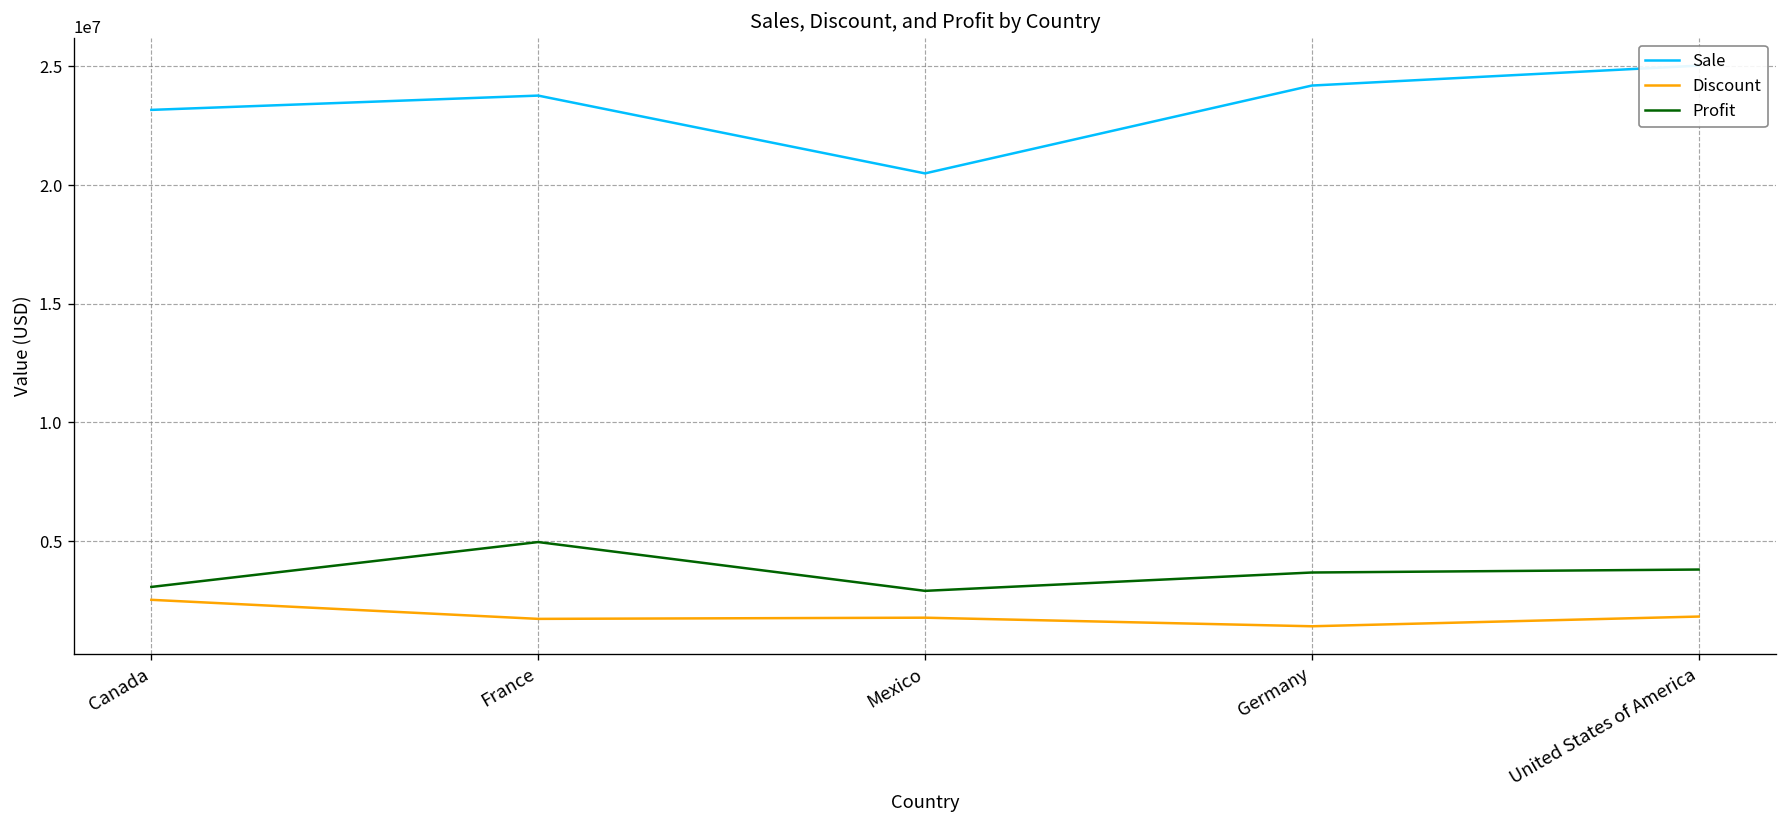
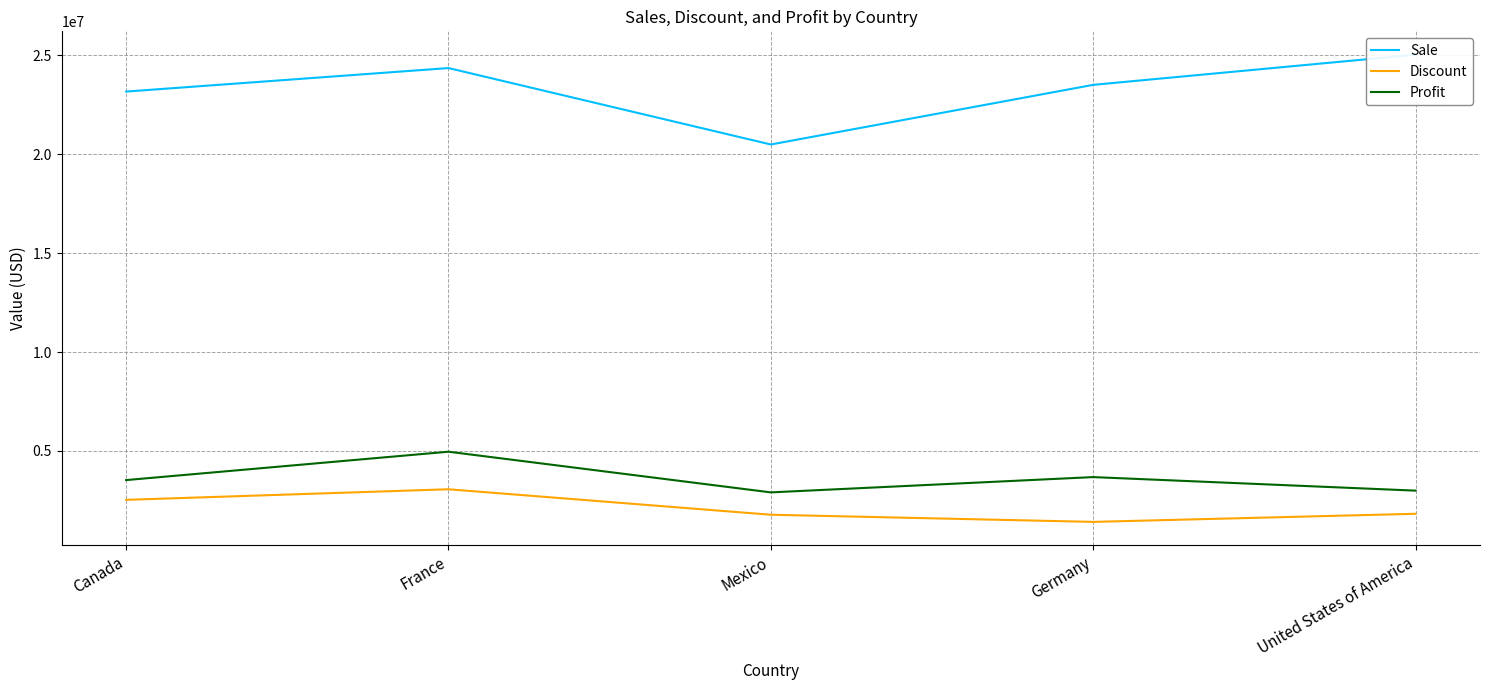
  {
    "Sale": {
      "Canada": 23200000,
-     "France": 23800000,
+     "France": 24400000,
      "Mexico": 20500000,
-     "Germany": 24200000
+     "Germany": 23500000
    },
    "Discount": {
      "Canada": 2500000,
-     "France": 1700000,
+     "France": 3100000,
      "Mexico": 1800000,
      "Germany": 1400000,
      "United States of America": 1800000
    },
    "Profit": {
-     "Canada": 3100000,
+     "Canada": 3500000,
      "France": 5000000,
      "Mexico": 2900000,
      "Germany": 3700000,
-     "United States of America": 3800000
+     "United States of America": 3000000
    }
  }
